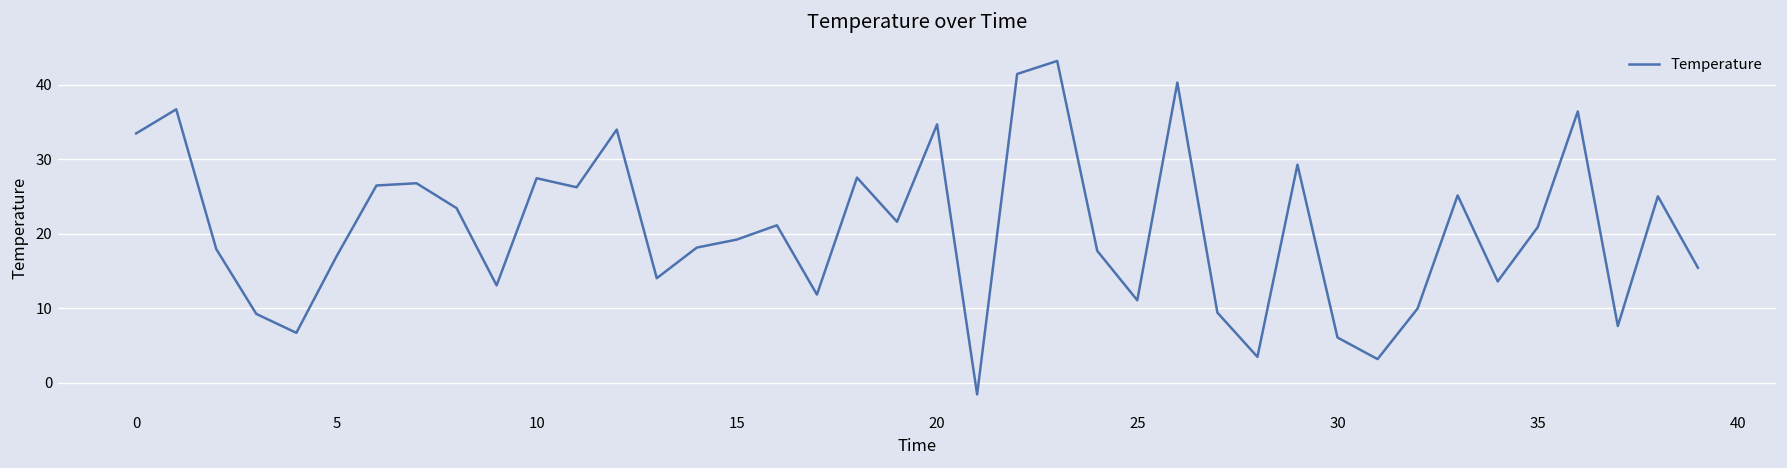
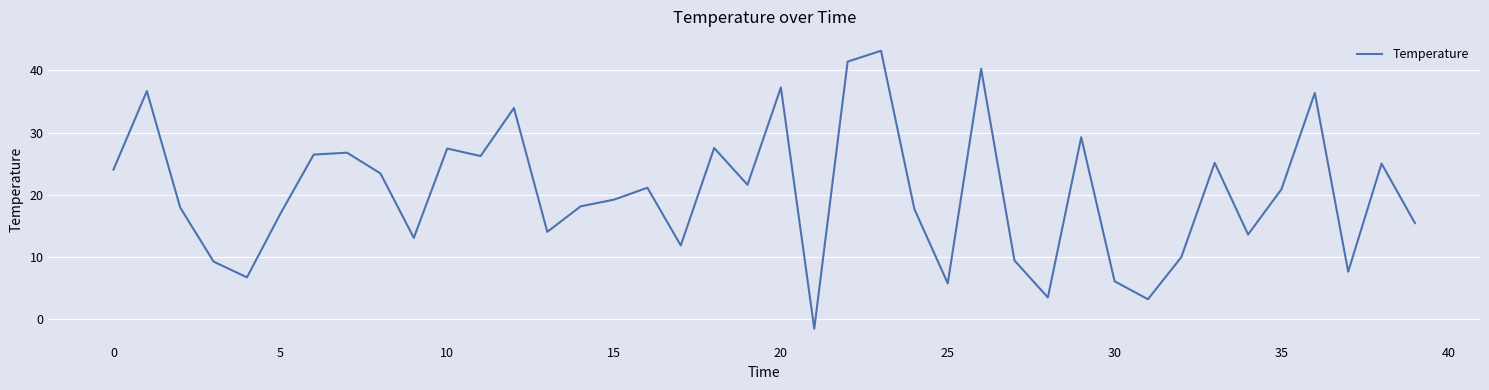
  {
-   "0": 33,
+   "0": 24,
    "5": 17,
    "10": 27,
    "15": 19,
-   "20": 35,
-   "25": 11,
+   "20": 37,
+   "25": 6,
    "30": 6,
    "35": 21
  }
